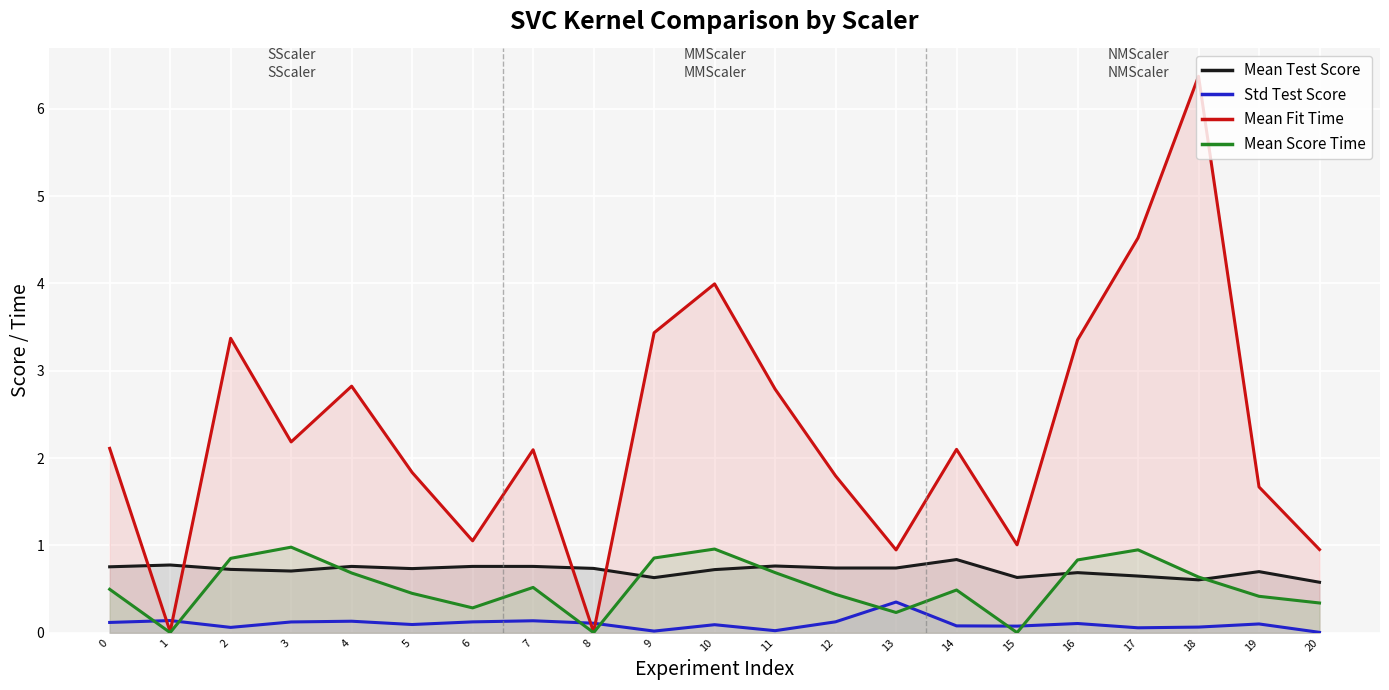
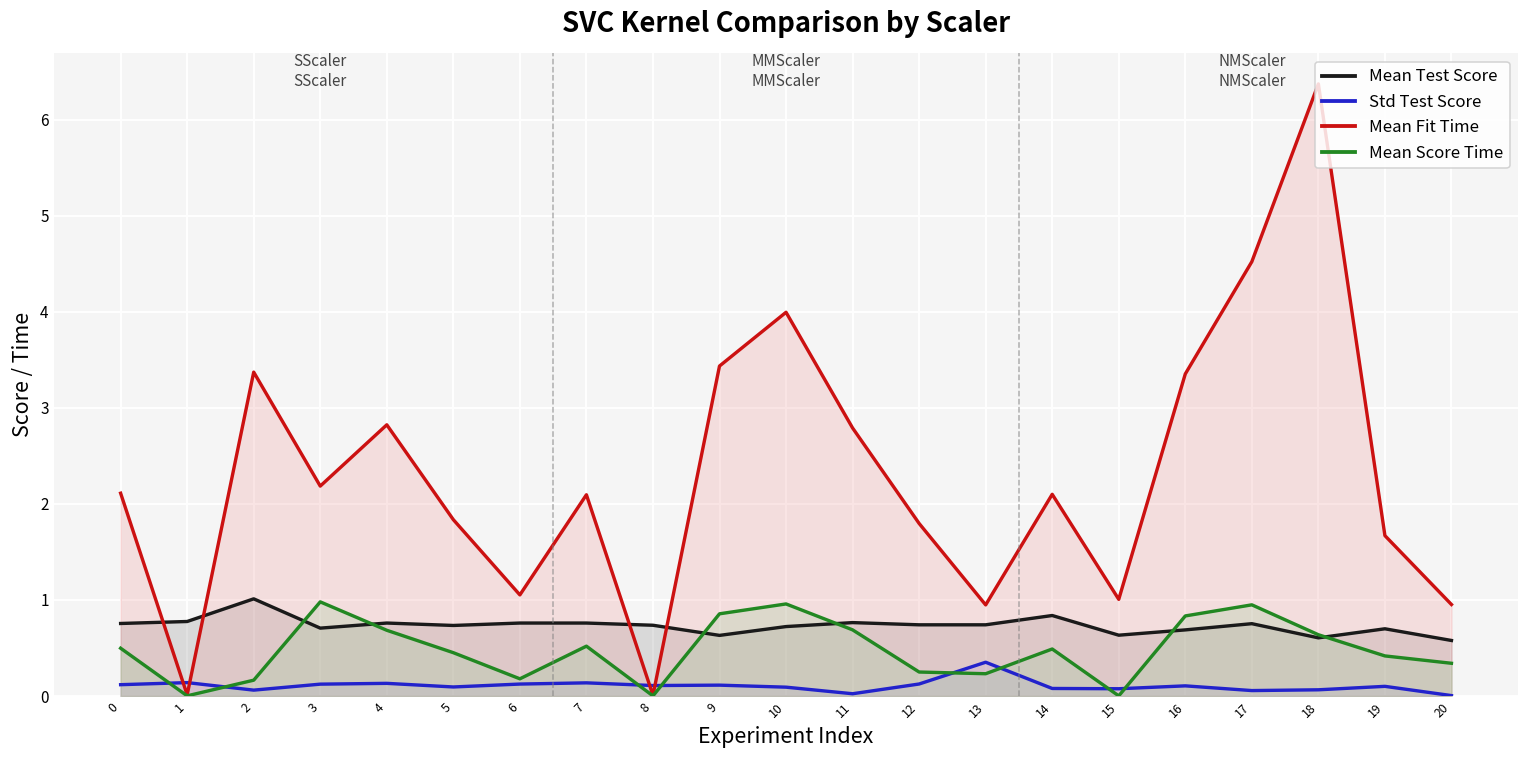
  {
    "Mean Test Score": {
      "0": 0.8,
      "1": 0.8,
-     "2": 0.7,
+     "2": 1.0,
      "3": 0.7,
      "4": 0.8,
      "5": 0.7,
      "6": 0.8,
      "7": 0.8,
      "8": 0.7,
      "9": 0.6,
      "10": 0.7,
      "11": 0.8,
      "12": 0.7,
      "13": 0.7,
      "14": 0.8,
      "15": 0.6,
      "16": 0.7,
-     "17": 0.6,
+     "17": 0.8,
      "18": 0.6,
      "19": 0.7,
      "20": 0.6
    },
    "Std Test Score": {
      "0": 0.1,
      "1": 0.1,
      "2": 0.1,
      "3": 0.1,
      "4": 0.1,
      "5": 0.1,
      "6": 0.1,
      "7": 0.1,
      "8": 0.1,
-     "9": 0.0,
+     "9": 0.1,
      "10": 0.1,
      "11": 0.0,
      "12": 0.1,
      "13": 0.4,
      "14": 0.1,
      "15": 0.1,
      "16": 0.1,
      "17": 0.1,
      "18": 0.1,
      "19": 0.1,
      "20": 0.0
    },
    "Mean Fit Time": {
      "0": 2.1,
      "2": 3.4,
      "3": 2.2,
      "4": 2.8,
      "5": 1.8,
      "6": 1.1,
      "7": 2.1,
      "9": 3.4,
      "10": 4.0,
      "11": 2.8,
      "12": 1.8,
      "13": 0.9,
      "14": 2.1,
      "15": 1.0,
      "16": 3.4,
      "17": 4.5,
      "19": 1.7,
      "20": 1.0
    },
    "Mean Score Time": {
      "0": 0.5,
-     "2": 0.9,
+     "2": 0.2,
      "3": 1.0,
      "4": 0.7,
      "5": 0.5,
-     "6": 0.3,
+     "6": 0.2,
      "7": 0.5,
      "9": 0.9,
      "10": 1.0,
      "11": 0.7,
-     "12": 0.4,
+     "12": 0.2,
      "13": 0.2,
      "14": 0.5,
      "15": 0.0,
      "16": 0.8,
      "17": 0.9,
      "18": 0.6,
      "19": 0.4,
      "20": 0.3
    }
  }
